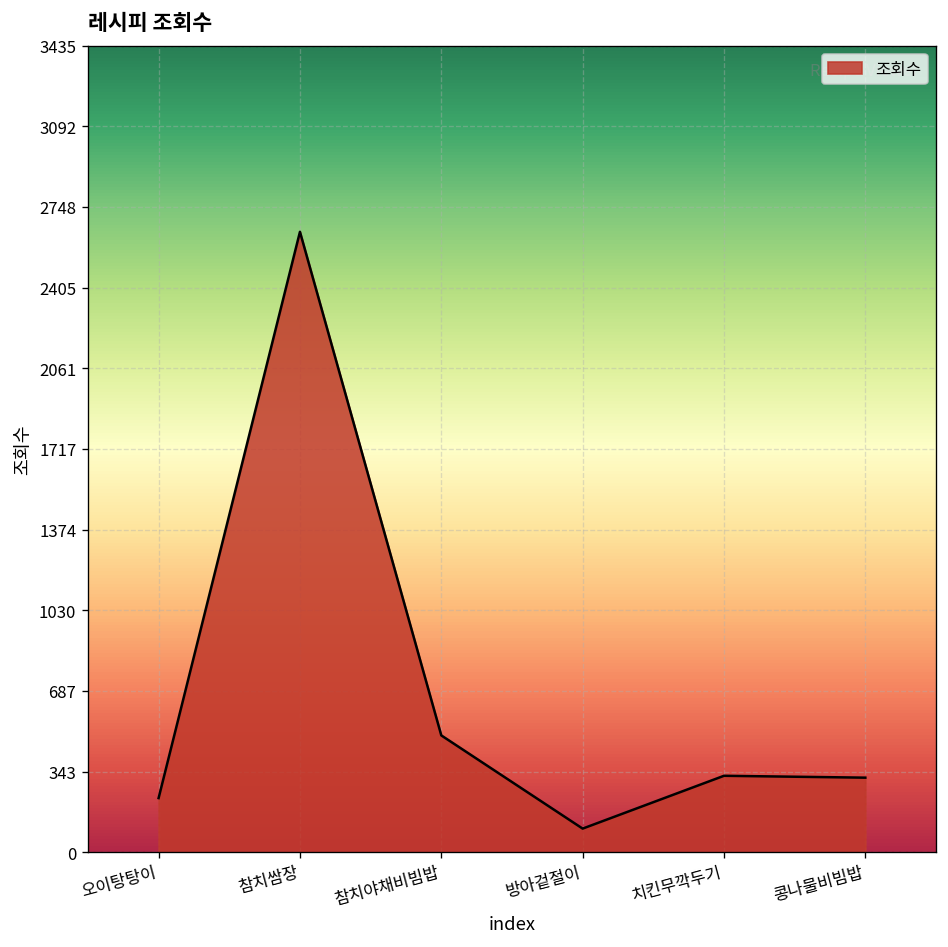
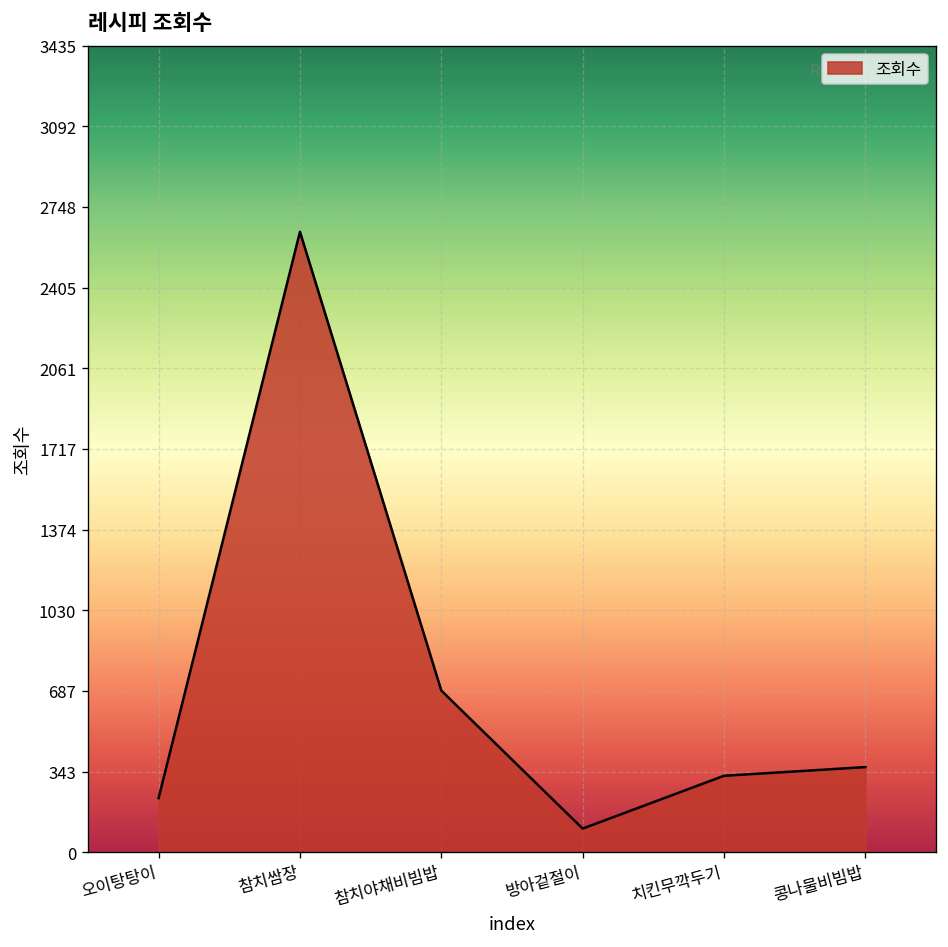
  {
    "오이탕탕이": 230,
    "참치쌈장": 2640,
-   "참치야채비빔밥": 500,
+   "참치야채비빔밥": 690,
    "방아겉절이": 100,
    "치킨무깍두기": 330,
-   "콩나물비빔밥": 320
+   "콩나물비빔밥": 360
  }
